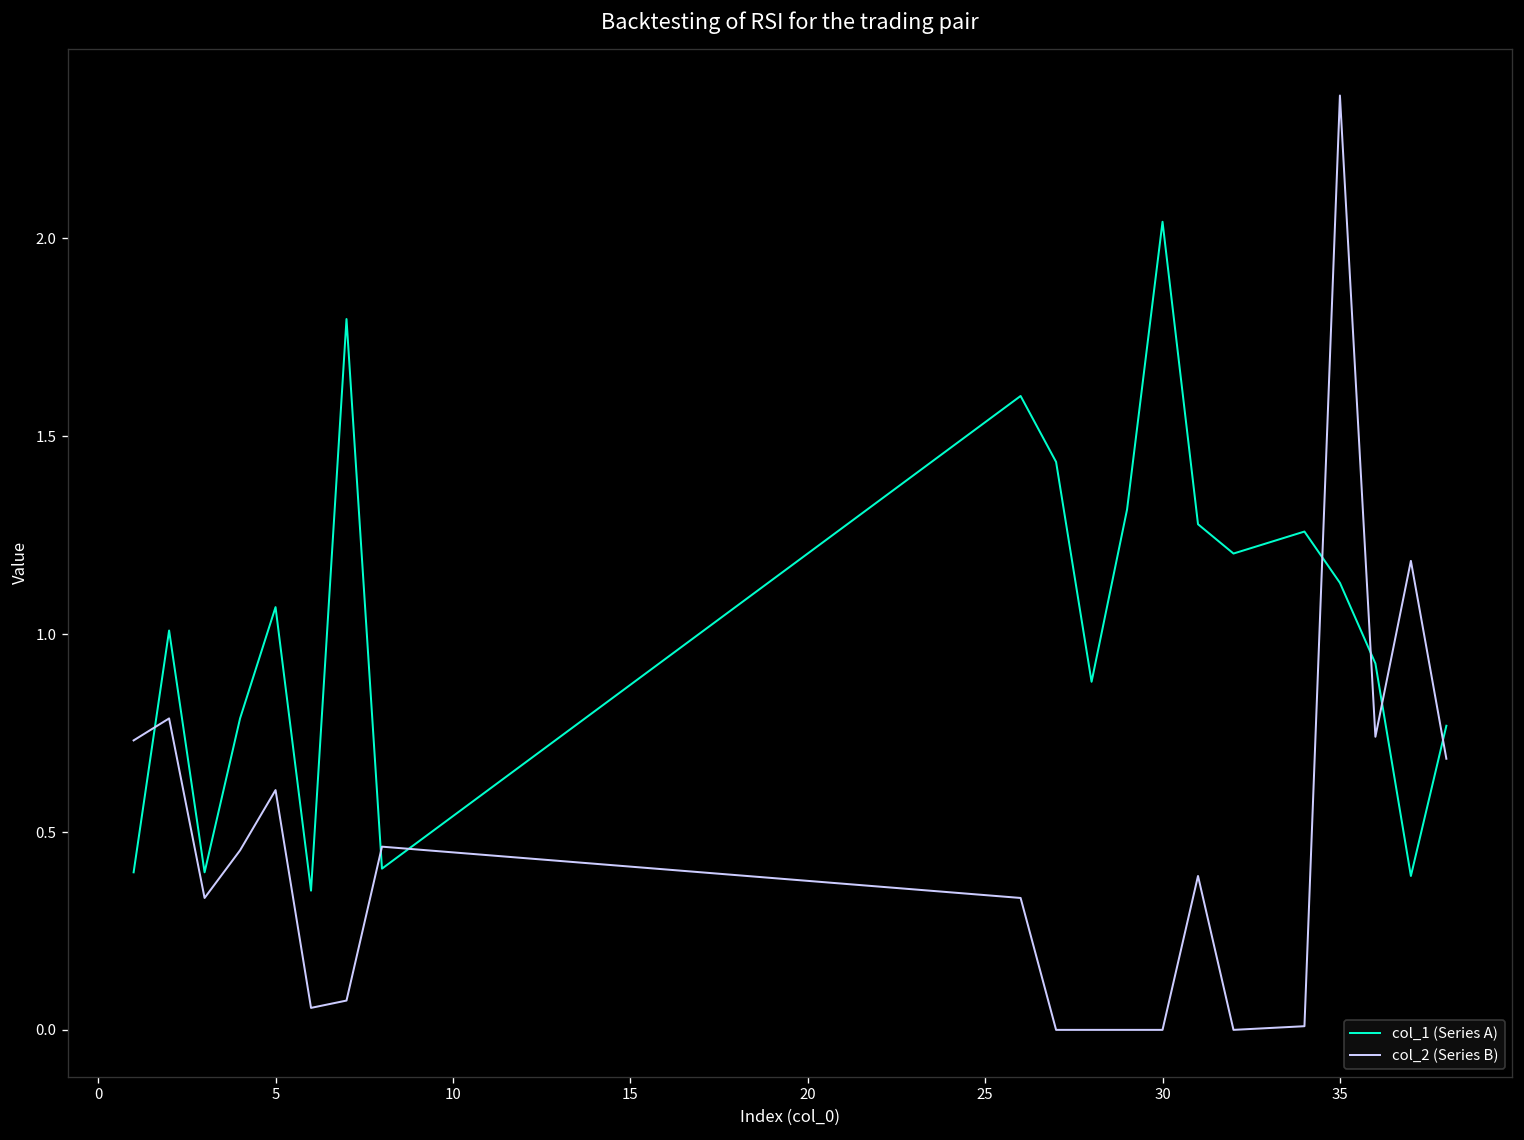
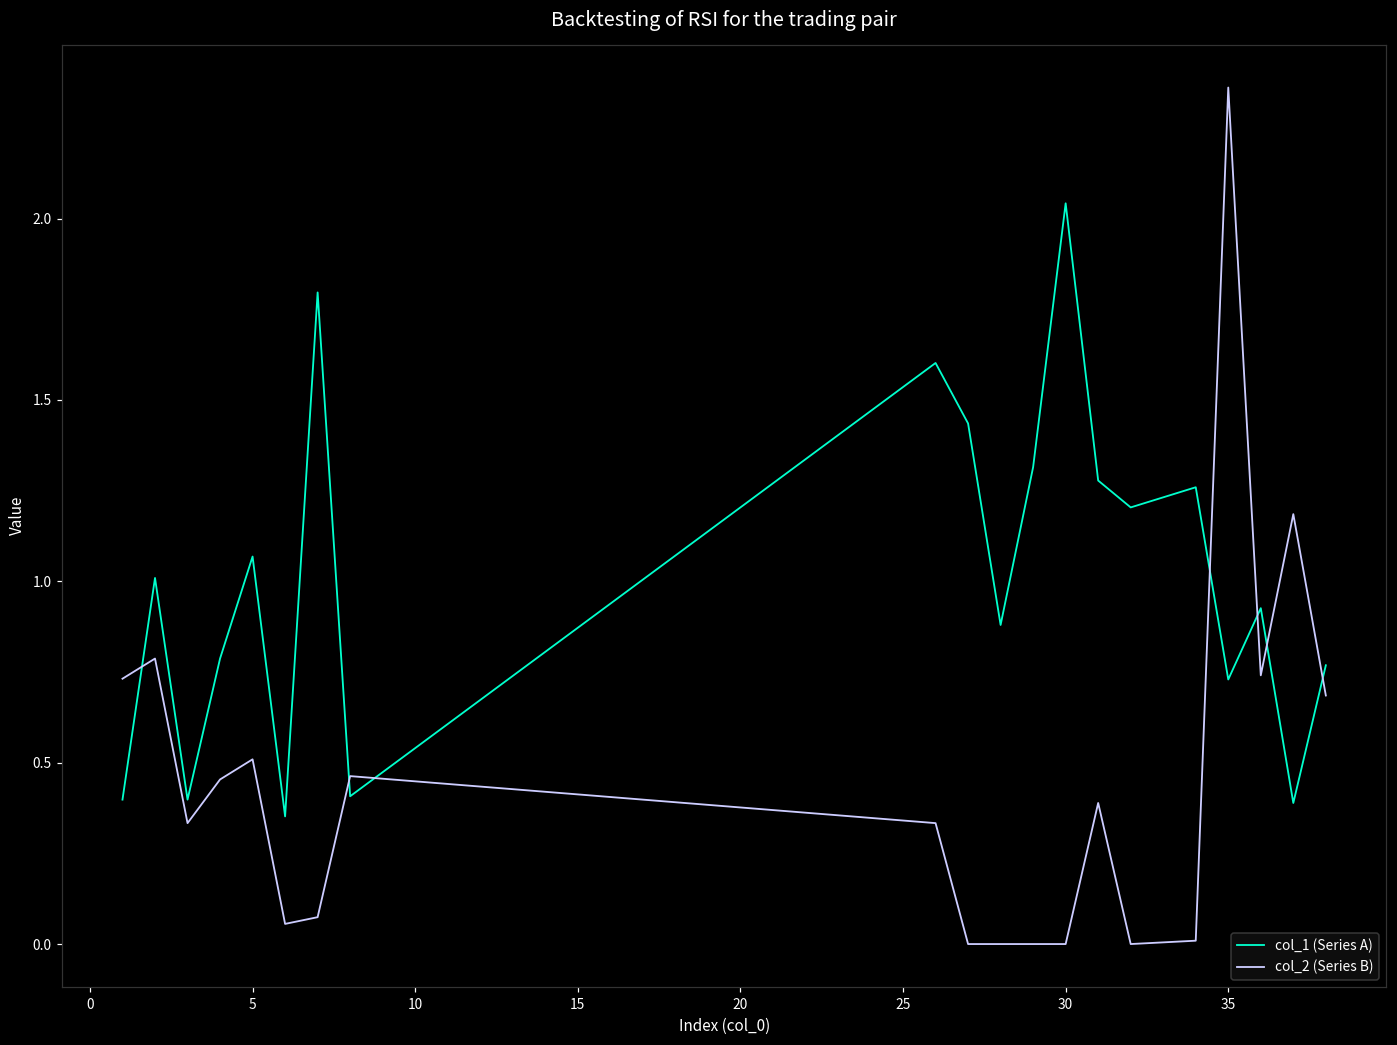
  {
    "col_1 (Series A)": {
      "5": 1.07,
      "30": 2.04,
-     "35": 1.13
+     "35": 0.73
    },
    "col_2 (Series B)": {
-     "5": 0.61,
+     "5": 0.51,
      "30": 0.00,
      "35": 2.36
    }
  }
